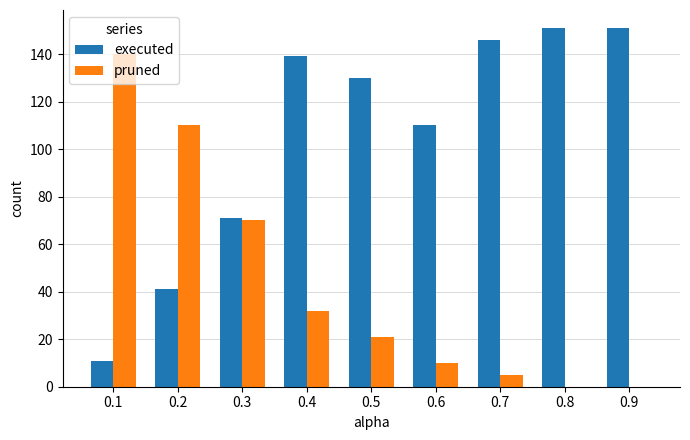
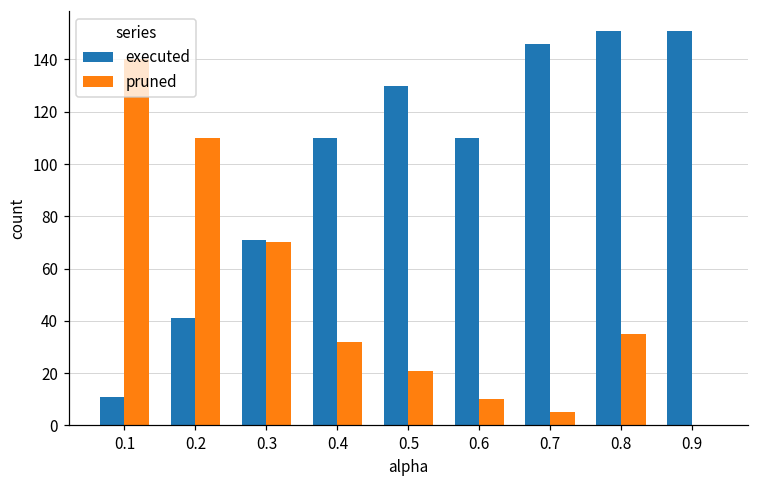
  {
    "executed": {
      "0.1": 11,
      "0.2": 41,
      "0.3": 71,
-     "0.4": 139,
+     "0.4": 110,
      "0.5": 130,
      "0.6": 110,
      "0.7": 146,
      "0.8": 151,
      "0.9": 151
    },
    "pruned": {
      "0.2": 110,
      "0.3": 70,
      "0.4": 32,
      "0.5": 21,
      "0.6": 10,
      "0.7": 5,
-     "0.8": 0,
+     "0.8": 35,
      "0.9": 0
    }
  }
